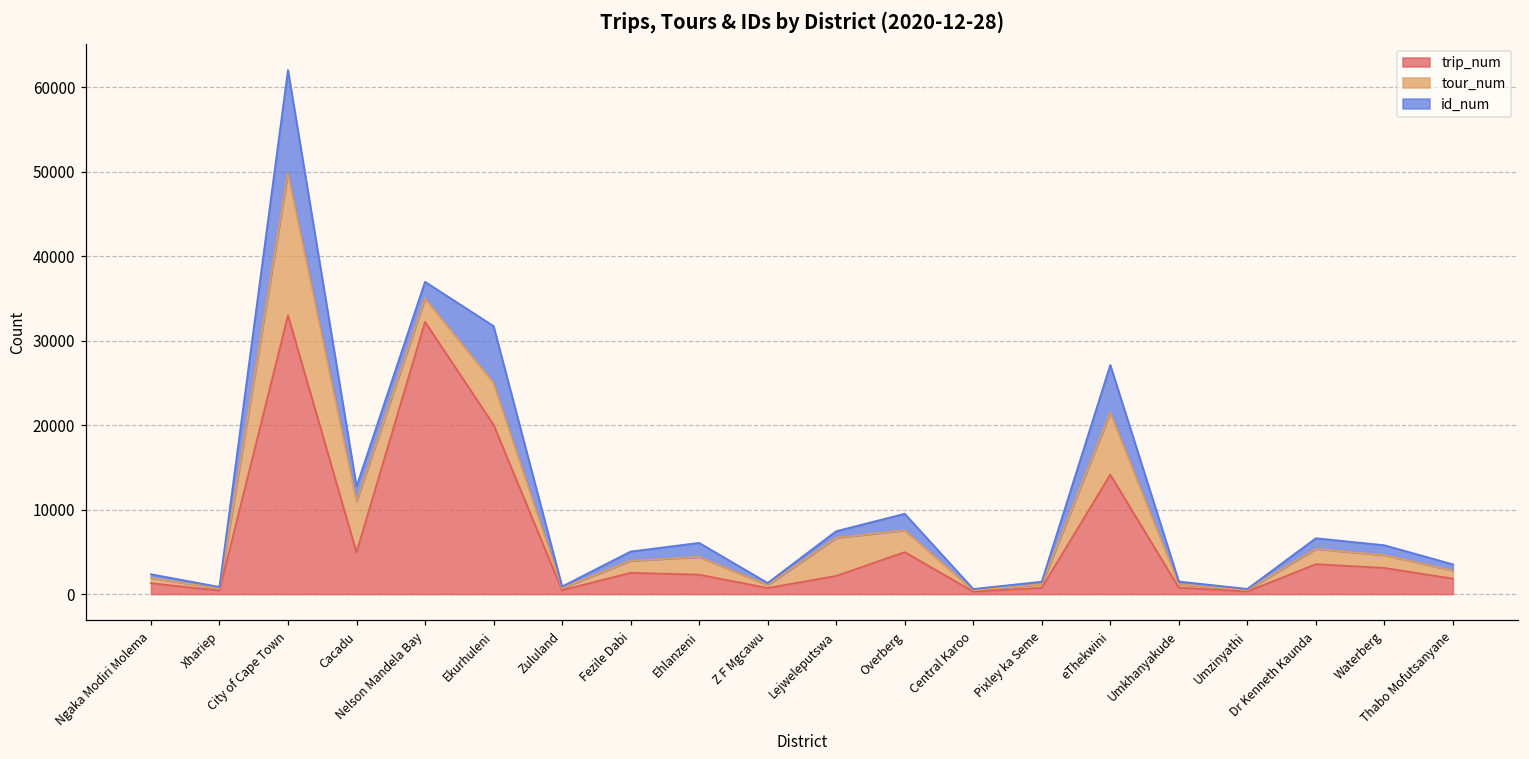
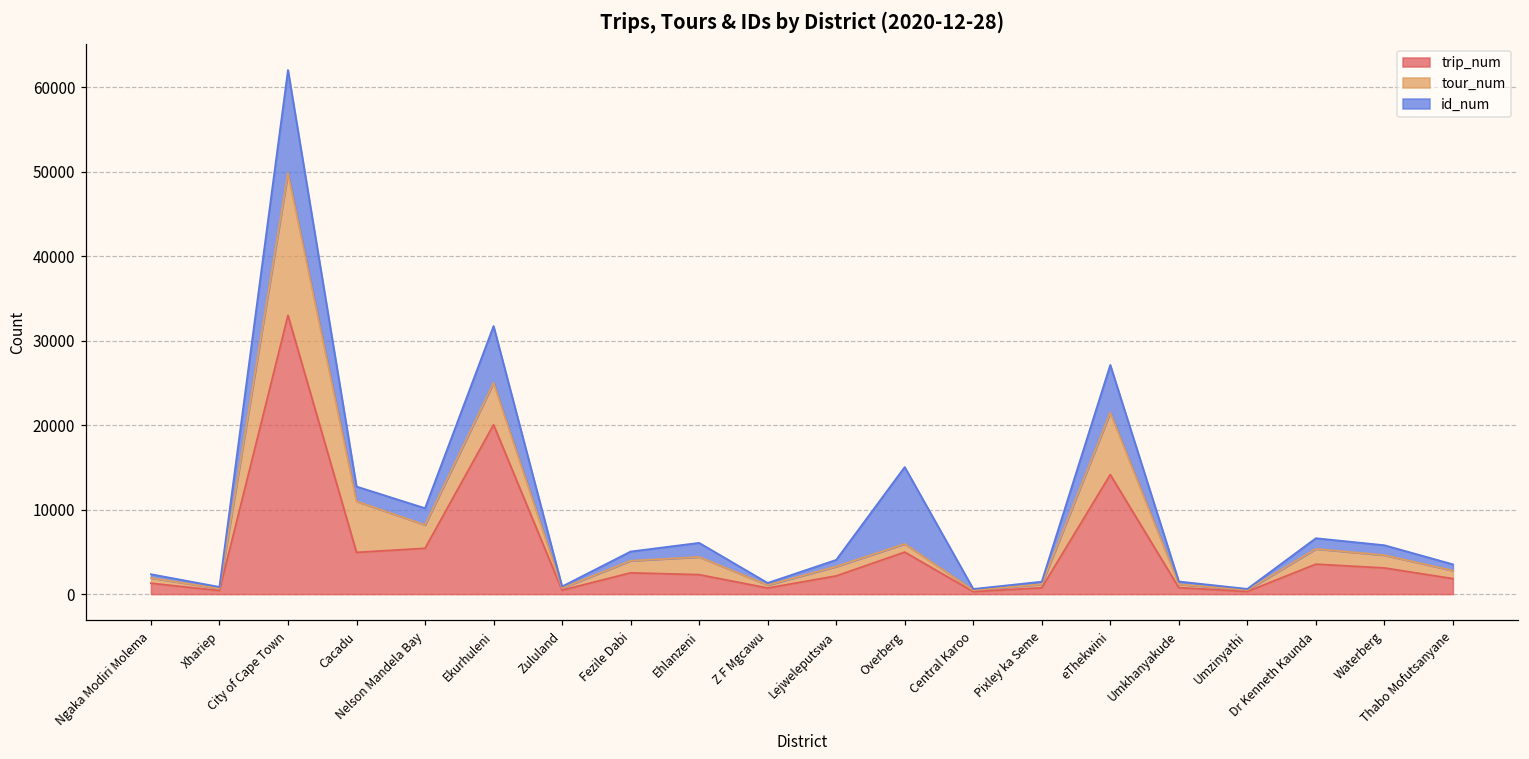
  {
    "trip_num": {
      "Ngaka Modiri Molema": 1000,
      "City of Cape Town": 33000,
      "Cacadu": 5000,
-     "Nelson Mandela Bay": 32000,
+     "Nelson Mandela Bay": 5000,
      "Ekurhuleni": 20000,
      "Fezile Dabi": 3000,
      "Ehlanzeni": 2000,
      "Z F Mgcawu": 1000,
      "Lejweleputswa": 2000,
      "Overberg": 5000,
      "Pixley ka Seme": 1000,
      "eThekwini": 14000,
      "Umkhanyakude": 1000,
      "Dr Kenneth Kaunda": 4000,
      "Waterberg": 3000,
      "Thabo Mofutsanyane": 2000
    },
    "tour_num": {
      "Ngaka Modiri Molema": 1000,
      "City of Cape Town": 17000,
      "Cacadu": 6000,
      "Nelson Mandela Bay": 3000,
      "Ekurhuleni": 5000,
      "Fezile Dabi": 1000,
      "Ehlanzeni": 2000,
-     "Lejweleputswa": 5000,
-     "Overberg": 3000,
+     "Lejweleputswa": 1000,
+     "Overberg": 1000,
      "eThekwini": 7000,
      "Umkhanyakude": 0,
      "Dr Kenneth Kaunda": 2000,
      "Waterberg": 2000,
      "Thabo Mofutsanyane": 1000
    },
    "id_num": {
      "Ngaka Modiri Molema": 0,
      "City of Cape Town": 12000,
      "Cacadu": 2000,
      "Nelson Mandela Bay": 2000,
      "Ekurhuleni": 7000,
      "Fezile Dabi": 1000,
      "Ehlanzeni": 2000,
      "Lejweleputswa": 1000,
-     "Overberg": 2000,
+     "Overberg": 9000,
      "eThekwini": 6000,
      "Umkhanyakude": 0,
      "Dr Kenneth Kaunda": 1000,
      "Waterberg": 1000,
      "Thabo Mofutsanyane": 1000
    }
  }
